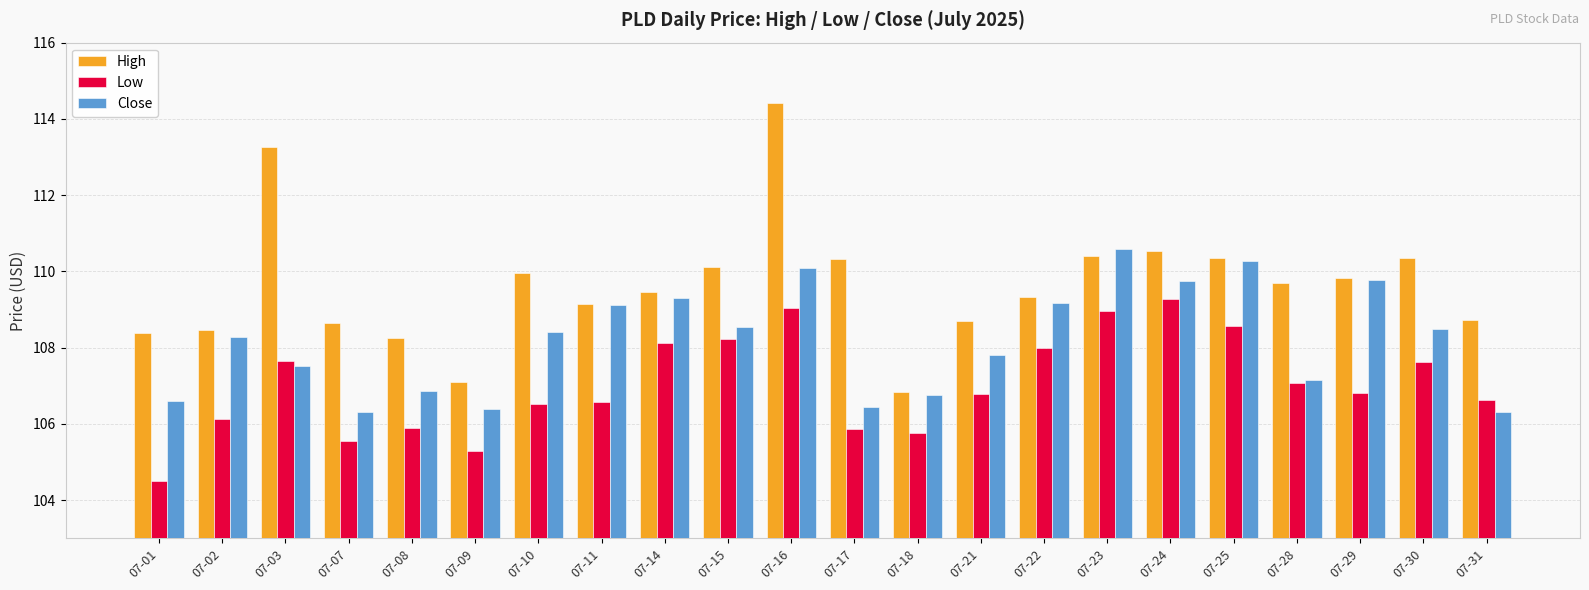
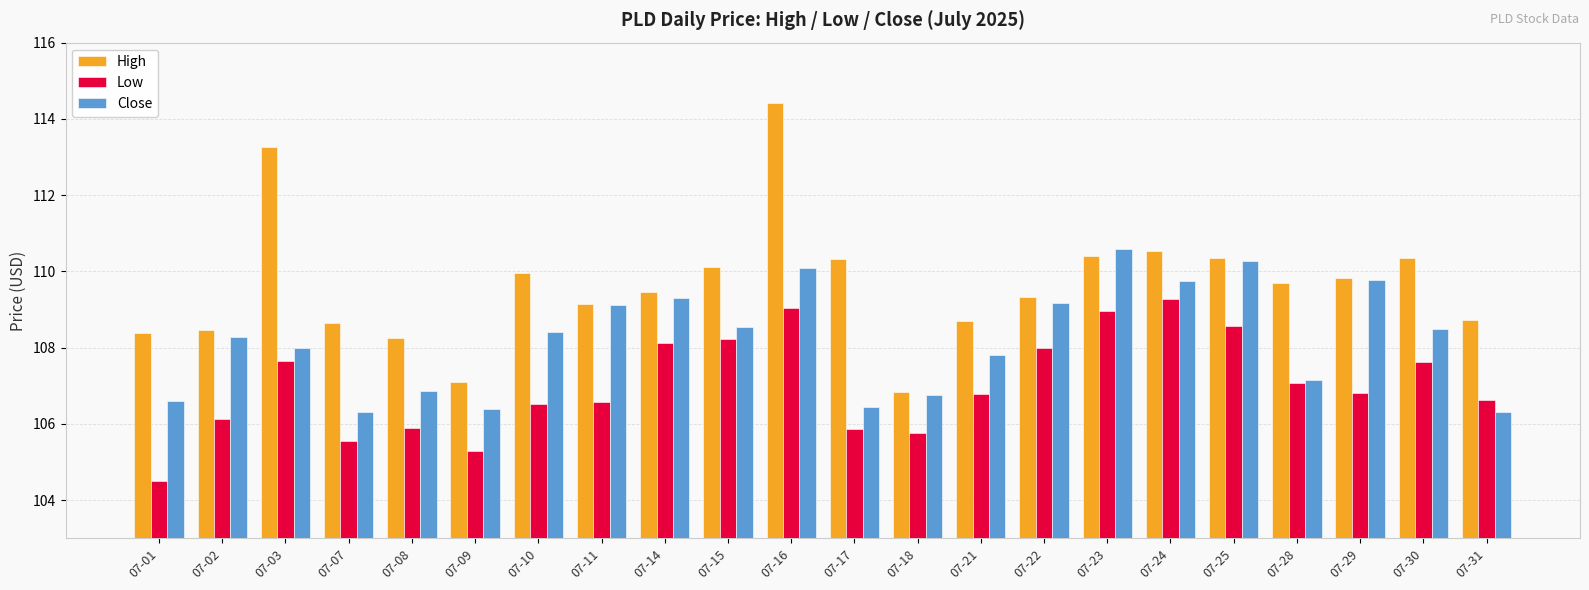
  {
    "High": {
      "07-01": 108.4,
      "07-02": 108.5,
      "07-03": 113.3,
      "07-07": 108.6,
      "07-08": 108.3,
      "07-09": 107.1,
      "07-10": 110.0,
      "07-11": 109.2,
      "07-14": 109.5,
      "07-15": 110.1,
      "07-16": 114.4,
      "07-17": 110.3,
      "07-18": 106.8,
      "07-21": 108.7,
      "07-22": 109.3,
      "07-23": 110.4,
      "07-24": 110.5,
      "07-25": 110.4,
      "07-28": 109.7,
      "07-29": 109.8,
      "07-30": 110.4,
      "07-31": 108.7
    },
    "Low": {
      "07-01": 104.5,
      "07-02": 106.1,
      "07-03": 107.6,
      "07-07": 105.6,
      "07-08": 105.9,
      "07-09": 105.3,
      "07-10": 106.5,
      "07-11": 106.6,
      "07-14": 108.1,
      "07-15": 108.2,
      "07-16": 109.1,
      "07-17": 105.9,
      "07-18": 105.8,
      "07-21": 106.8,
      "07-22": 108.0,
      "07-23": 109.0,
      "07-24": 109.3,
      "07-25": 108.6,
      "07-28": 107.1,
      "07-29": 106.8,
      "07-30": 107.6,
      "07-31": 106.6
    },
    "Close": {
      "07-01": 106.6,
      "07-02": 108.3,
-     "07-03": 107.5,
+     "07-03": 108.0,
      "07-07": 106.3,
      "07-08": 106.9,
      "07-09": 106.4,
      "07-10": 108.4,
      "07-11": 109.1,
      "07-14": 109.3,
      "07-15": 108.5,
      "07-16": 110.1,
      "07-17": 106.4,
      "07-18": 106.8,
      "07-21": 107.8,
      "07-22": 109.2,
      "07-23": 110.6,
      "07-24": 109.8,
      "07-25": 110.3,
      "07-28": 107.2,
      "07-29": 109.8,
      "07-30": 108.5,
      "07-31": 106.3
    }
  }
